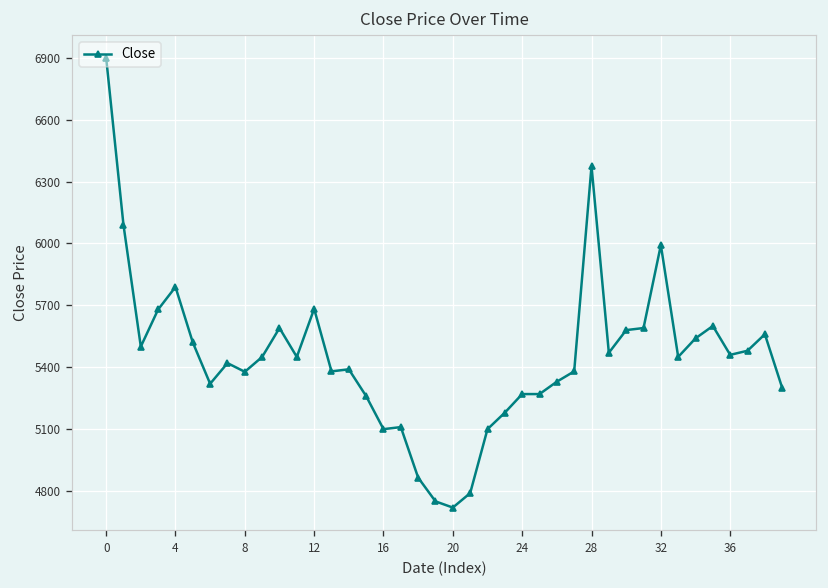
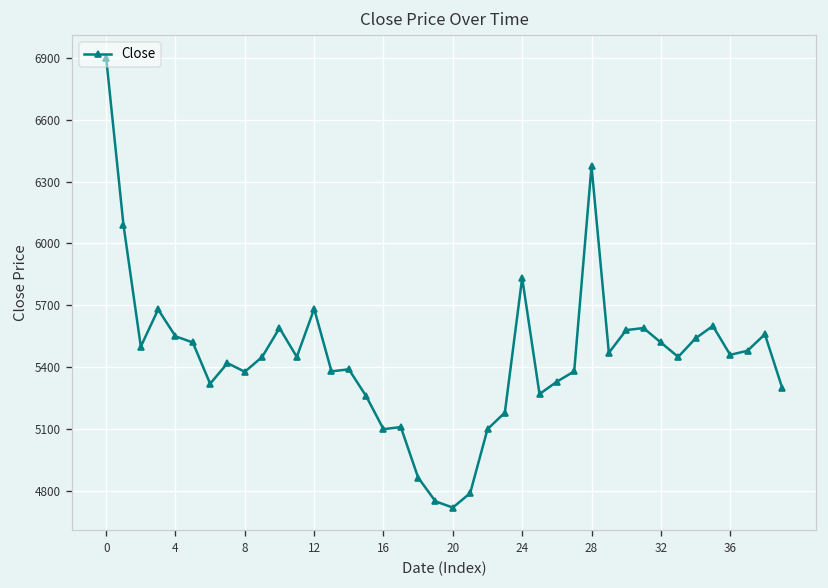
  {
-   "4": 5790,
+   "4": 5550,
    "8": 5380,
    "12": 5680,
    "16": 5100,
    "20": 4720,
-   "24": 5270,
+   "24": 5830,
    "28": 6380,
-   "32": 5990,
+   "32": 5520,
    "36": 5460
  }
